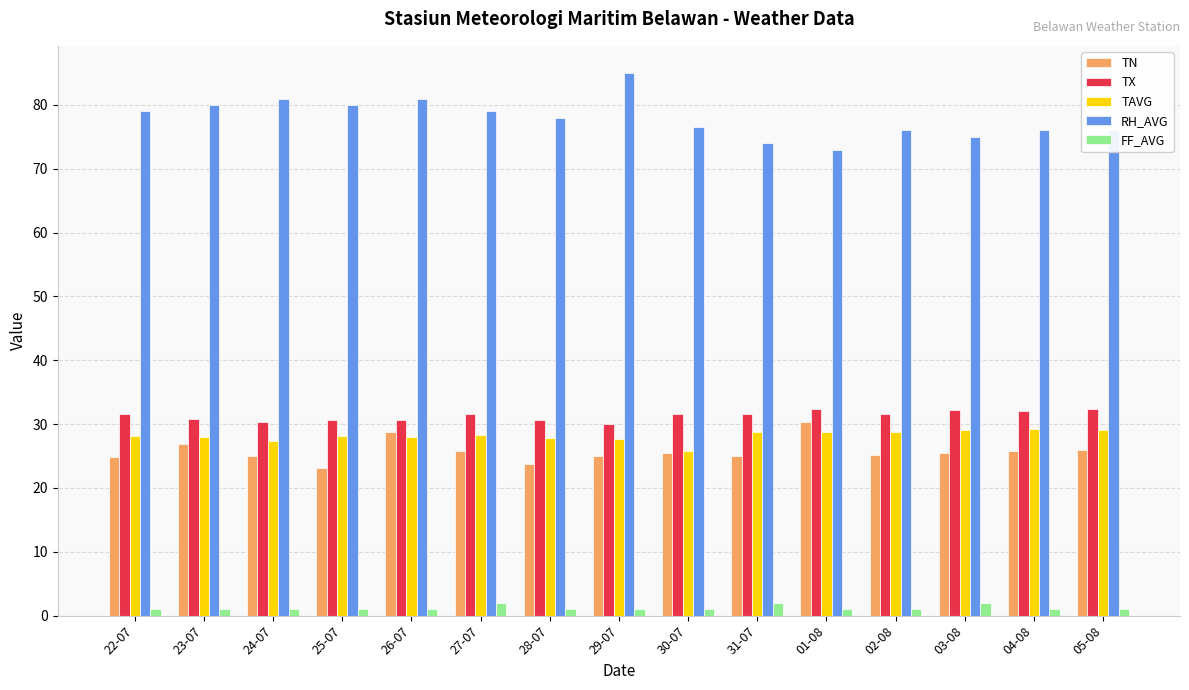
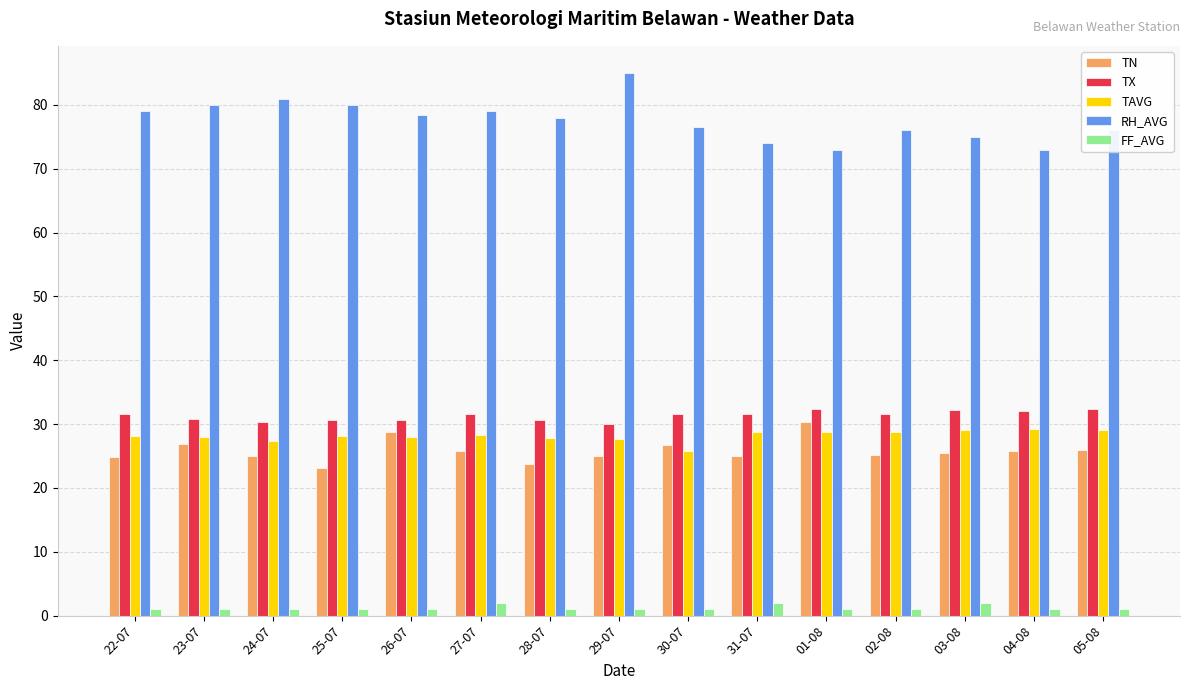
  {
    "TN": {
      "22-07": 25,
      "23-07": 27,
      "24-07": 25,
      "25-07": 23,
      "26-07": 29,
      "27-07": 26,
      "28-07": 24,
      "29-07": 25,
-     "30-07": 25,
+     "30-07": 27,
      "31-07": 25,
      "01-08": 30,
      "02-08": 25,
      "03-08": 25,
      "04-08": 26,
      "05-08": 26
    },
    "TX": {
      "22-07": 32,
      "23-07": 31,
      "24-07": 30,
      "25-07": 31,
      "26-07": 31,
      "27-07": 32,
      "28-07": 31,
      "29-07": 30,
      "30-07": 32,
      "31-07": 32,
      "01-08": 32,
      "02-08": 32,
      "03-08": 32,
      "04-08": 32,
      "05-08": 32
    },
    "TAVG": {
      "22-07": 28,
      "23-07": 28,
      "24-07": 27,
      "25-07": 28,
      "26-07": 28,
      "27-07": 28,
      "28-07": 28,
      "29-07": 28,
      "30-07": 26,
      "31-07": 29,
      "01-08": 29,
      "02-08": 29,
      "03-08": 29,
      "04-08": 29,
      "05-08": 29
    },
    "RH_AVG": {
      "22-07": 79,
      "23-07": 80,
      "24-07": 81,
      "25-07": 80,
-     "26-07": 81,
+     "26-07": 78,
      "27-07": 79,
      "28-07": 78,
      "29-07": 85,
      "30-07": 77,
      "31-07": 74,
      "01-08": 73,
      "02-08": 76,
      "03-08": 75,
-     "04-08": 76
+     "04-08": 73
    },
    "FF_AVG": {
      "22-07": 1,
      "23-07": 1,
      "24-07": 1,
      "25-07": 1,
      "26-07": 1,
      "27-07": 2,
      "28-07": 1,
      "29-07": 1,
      "30-07": 1,
      "31-07": 2,
      "01-08": 1,
      "02-08": 1,
      "03-08": 2,
      "04-08": 1,
      "05-08": 1
    }
  }
